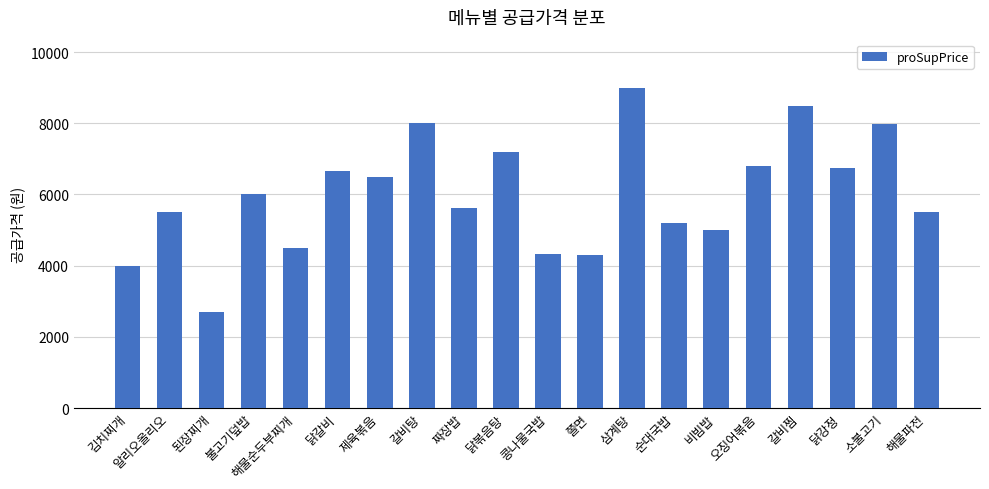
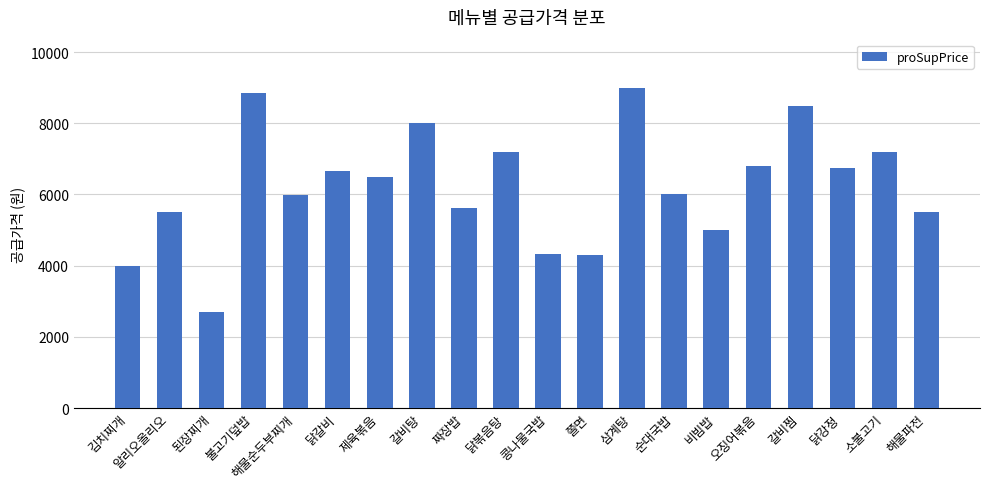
  {
    "김치찌개": 4000,
    "알리오올리오": 5500,
    "된장찌개": 2700,
-   "불고기덮밥": 6000,
-   "해물순두부찌개": 4500,
+   "불고기덮밥": 8800,
+   "해물순두부찌개": 6000,
    "닭갈비": 6700,
    "제육볶음": 6500,
    "갈비탕": 8000,
    "짜장밥": 5600,
    "닭볶음탕": 7200,
    "콩나물국밥": 4300,
    "쫄면": 4300,
    "삼계탕": 9000,
-   "순대국밥": 5200,
+   "순대국밥": 6000,
    "비빔밥": 5000,
    "오징어볶음": 6800,
    "갈비찜": 8500,
    "닭강정": 6700,
-   "소불고기": 8000,
+   "소불고기": 7200,
    "해물파전": 5500
  }
